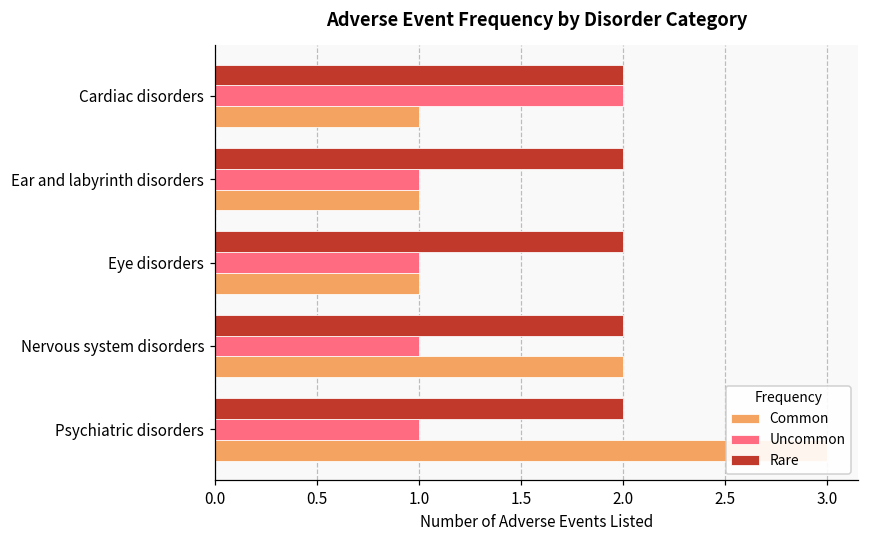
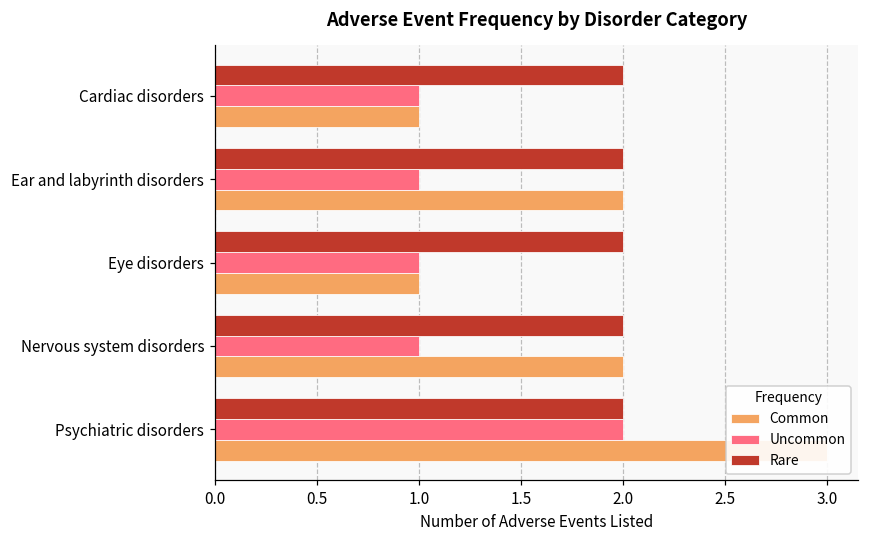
  {
    "Common": {
      "Cardiac disorders": 1,
-     "Ear and labyrinth disorders": 1,
+     "Ear and labyrinth disorders": 2,
      "Eye disorders": 1,
      "Nervous system disorders": 2
    },
    "Uncommon": {
-     "Cardiac disorders": 2,
+     "Cardiac disorders": 1,
      "Ear and labyrinth disorders": 1,
      "Eye disorders": 1,
      "Nervous system disorders": 1,
-     "Psychiatric disorders": 1
+     "Psychiatric disorders": 2
    },
    "Rare": {
      "Cardiac disorders": 2,
      "Ear and labyrinth disorders": 2,
      "Eye disorders": 2,
      "Nervous system disorders": 2,
      "Psychiatric disorders": 2
    }
  }
